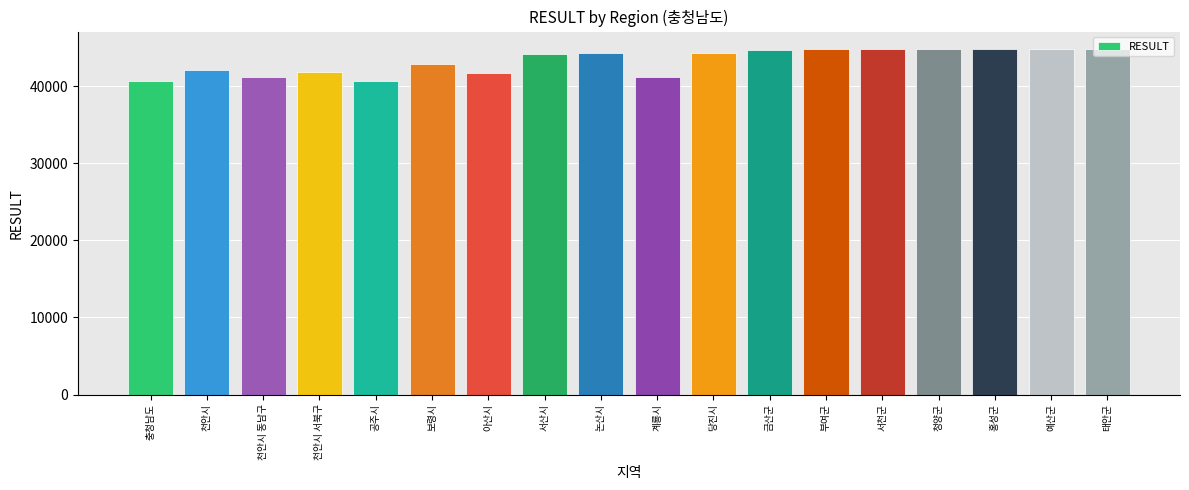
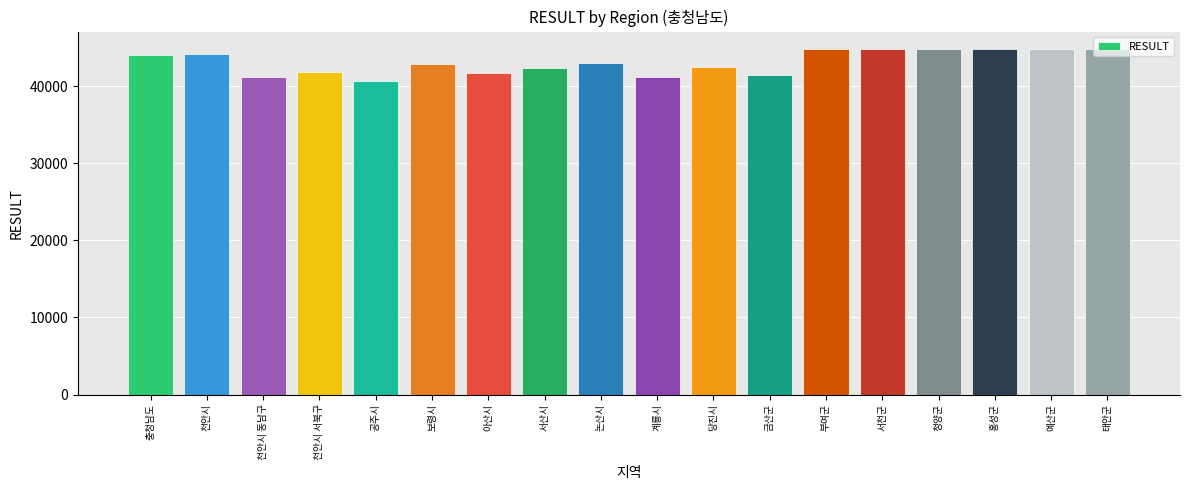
  {
-   "충청남도": 41000,
-   "천안시": 42000,
+   "충청남도": 44000,
+   "천안시": 44000,
    "천안시 동남구": 41000,
    "천안시 서북구": 42000,
    "공주시": 41000,
    "보령시": 43000,
    "아산시": 42000,
-   "서산시": 44000,
-   "논산시": 44000,
+   "서산시": 42000,
+   "논산시": 43000,
    "계룡시": 41000,
-   "당진시": 44000,
-   "금산군": 45000,
+   "당진시": 42000,
+   "금산군": 41000,
    "부여군": 45000,
    "서천군": 45000,
    "청양군": 45000,
    "홍성군": 45000,
    "예산군": 45000
  }
